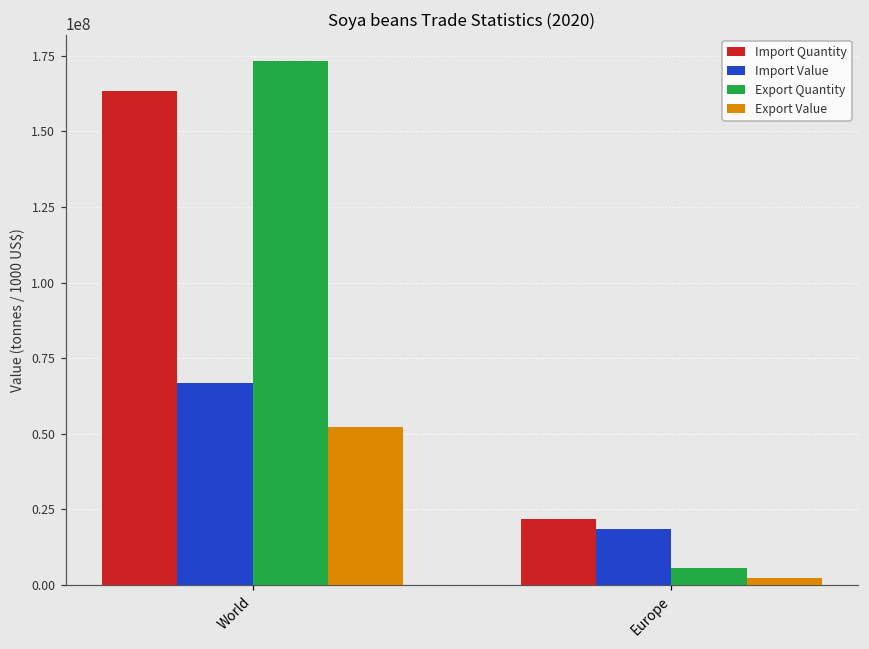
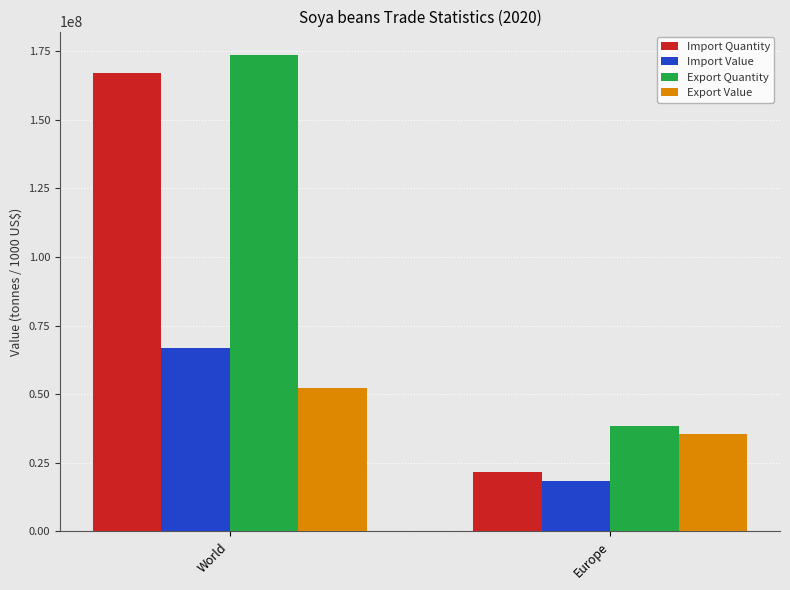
  {
    "Import Quantity": {
-     "World": 163000000,
+     "World": 167000000,
      "Europe": 22000000
    },
    "Import Value": {
      "World": 67000000,
      "Europe": 19000000
    },
    "Export Quantity": {
      "World": 173000000,
-     "Europe": 6000000
+     "Europe": 38000000
    },
    "Export Value": {
      "World": 52000000,
-     "Europe": 2000000
+     "Europe": 36000000
    }
  }
